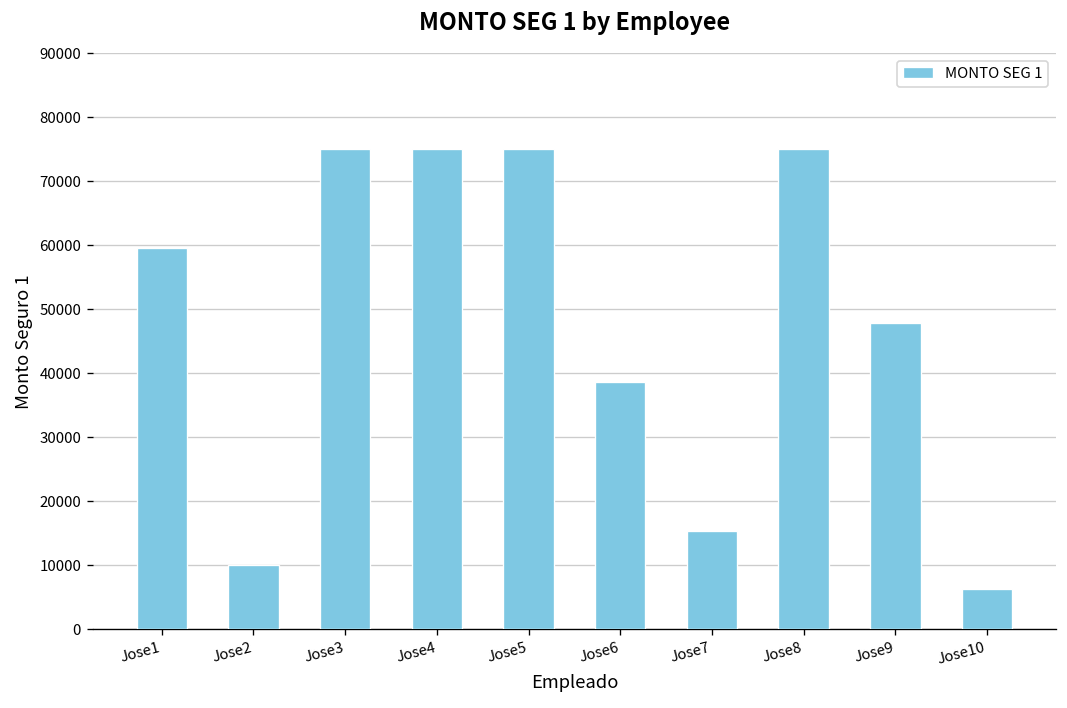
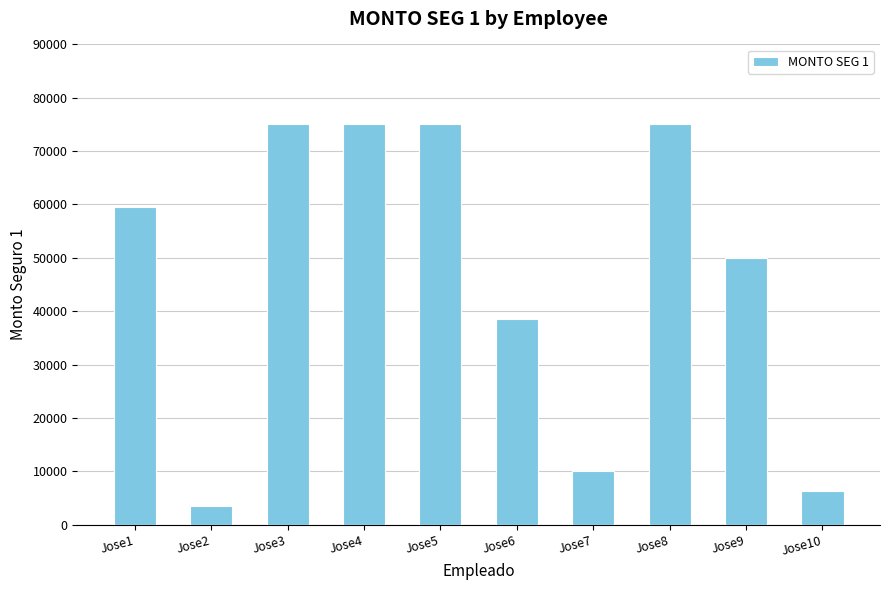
  {
    "Jose1": 60000,
-   "Jose2": 10000,
+   "Jose2": 4000,
    "Jose3": 75000,
    "Jose4": 75000,
    "Jose5": 75000,
    "Jose6": 39000,
-   "Jose7": 15000,
+   "Jose7": 10000,
    "Jose8": 75000,
-   "Jose9": 48000,
+   "Jose9": 50000,
    "Jose10": 6000
  }
